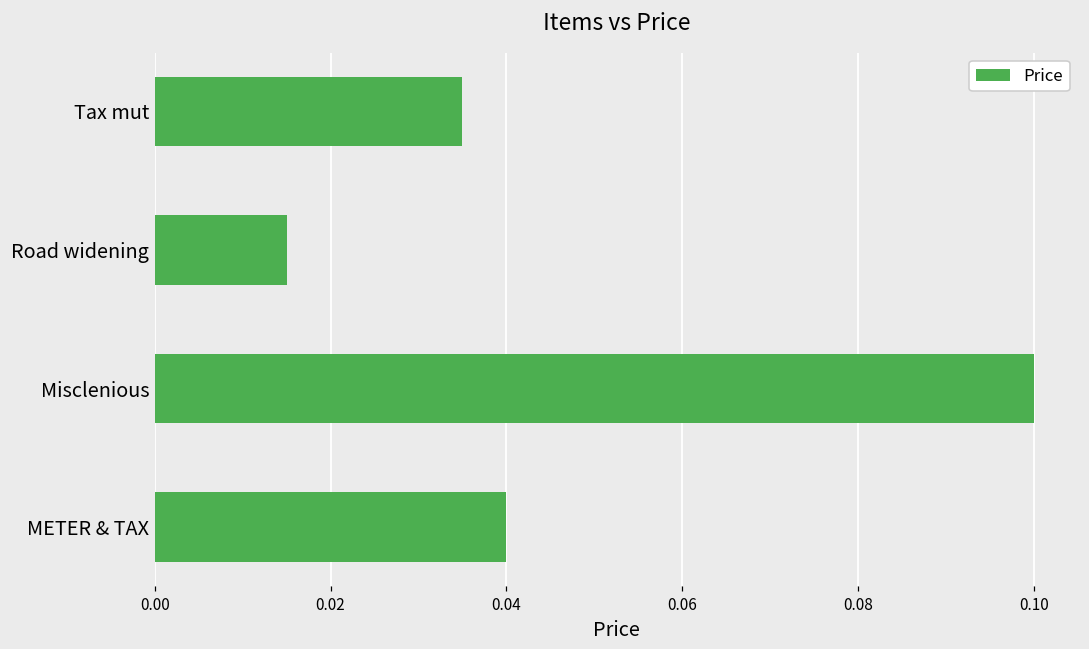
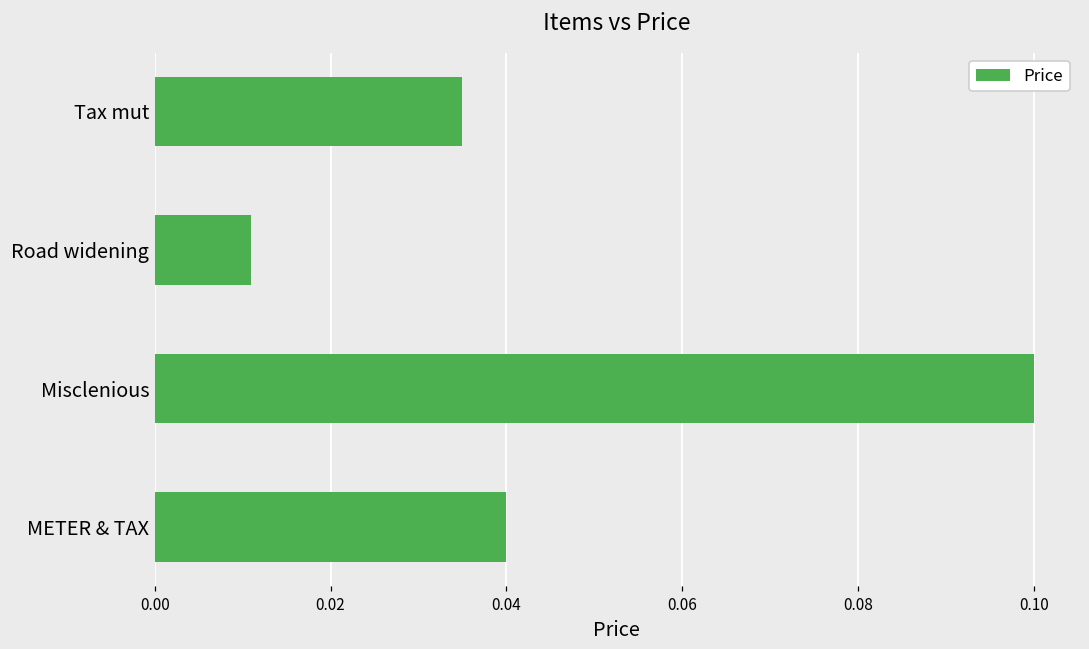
  {
    "Tax mut": 0.035,
-   "Road widening": 0.015,
+   "Road widening": 0.011,
    "Misclenious": 0.100,
    "METER & TAX": 0.040
  }
